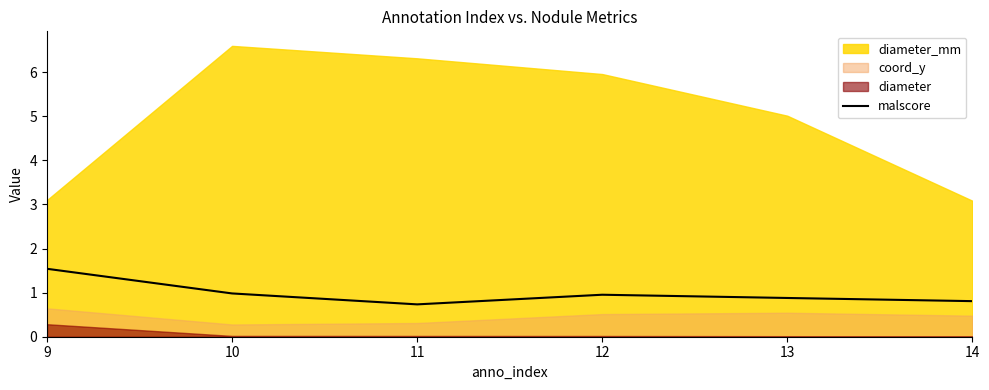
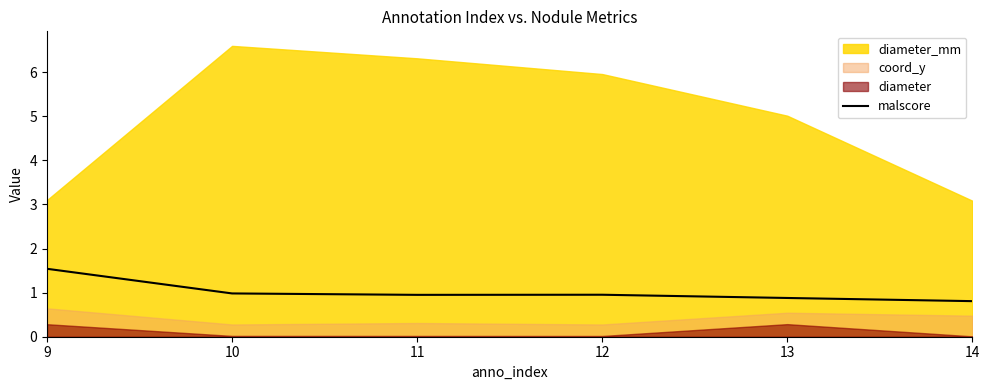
  {
    "malscore": {
      "9": 1.5,
      "10": 1.0,
-     "11": 0.7,
+     "11": 0.9,
      "12": 1.0,
      "13": 0.9,
      "14": 0.8
    },
    "diameter_mm": {
      "9": 3.1,
      "10": 6.6,
      "11": 6.3,
      "12": 6.0,
      "13": 5.0,
      "14": 3.1
    },
    "coord_y": {
      "9": 0.6,
      "10": 0.3,
      "11": 0.3,
-     "12": 0.5,
+     "12": 0.3,
      "13": 0.5,
      "14": 0.5
    },
    "diameter": {
      "9": 0.3,
-     "13": 0.0
+     "13": 0.3
    }
  }
